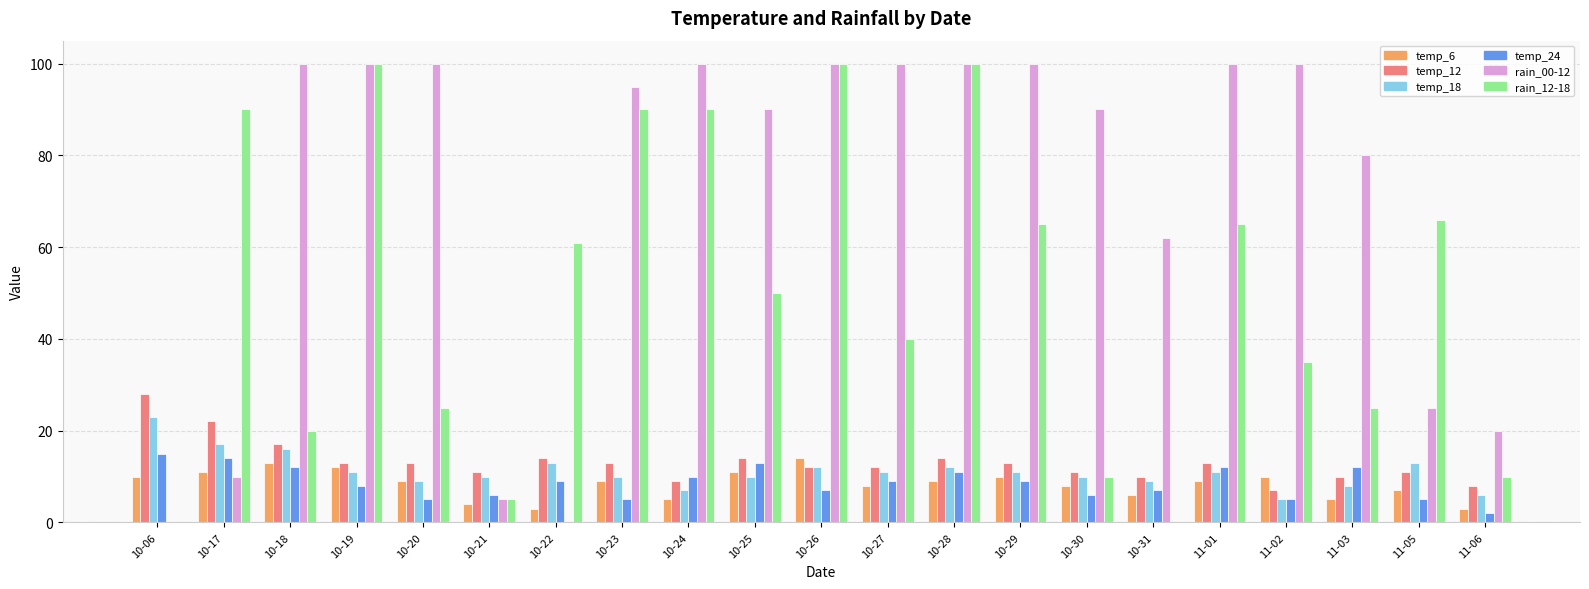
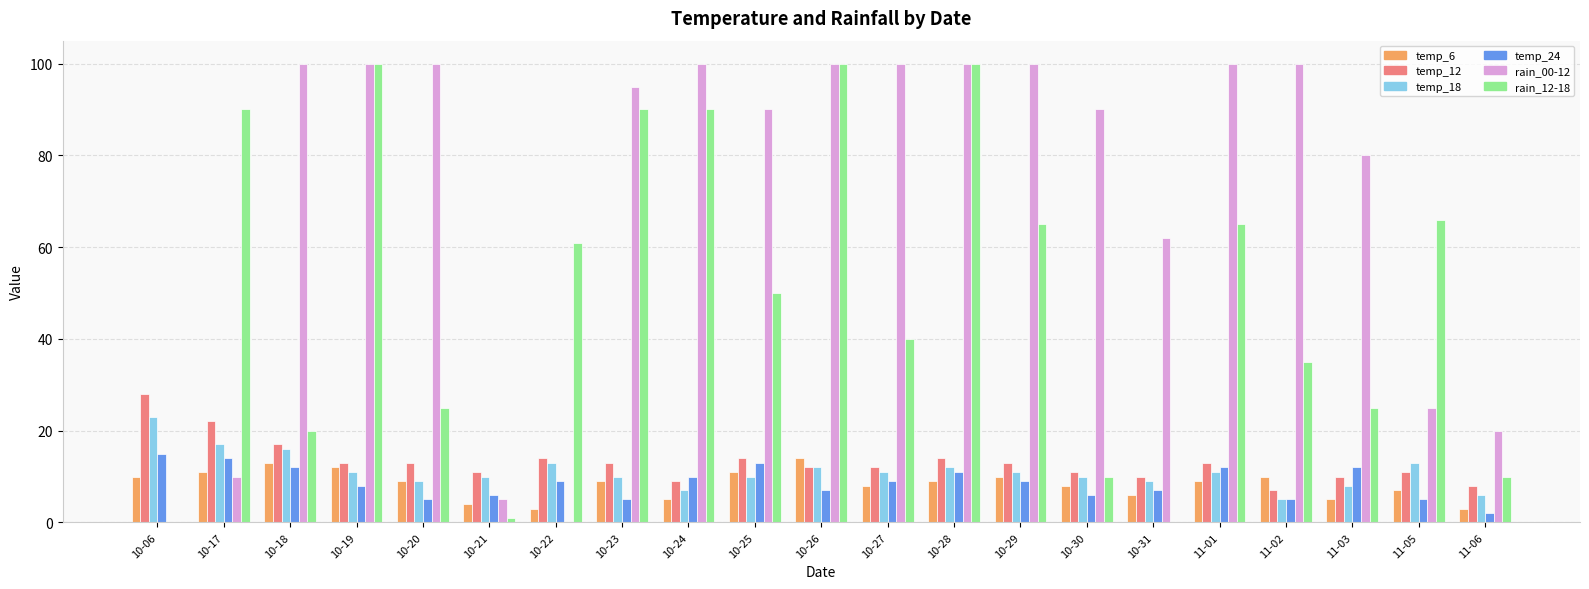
  {
    "temp_18": {
      "10-06": 23,
      "10-17": 17,
      "10-18": 16,
      "10-19": 11,
      "10-20": 9,
      "10-21": 10,
      "10-22": 13,
      "10-23": 10,
      "10-24": 7,
      "10-25": 10,
      "10-26": 12,
      "10-27": 11,
      "10-28": 12,
      "10-29": 11,
      "10-30": 10,
      "10-31": 9,
      "11-01": 11,
      "11-02": 5,
      "11-03": 8,
      "11-05": 13,
      "11-06": 6
    },
    "temp_24": {
      "10-06": 15,
      "10-17": 14,
      "10-18": 12,
      "10-19": 8,
      "10-20": 5,
      "10-21": 6,
      "10-22": 9,
      "10-23": 5,
      "10-24": 10,
      "10-25": 13,
      "10-26": 7,
      "10-27": 9,
      "10-28": 11,
      "10-29": 9,
      "10-30": 6,
      "10-31": 7,
      "11-01": 12,
      "11-02": 5,
      "11-03": 12,
      "11-05": 5,
      "11-06": 2
    },
    "rain_00-12": {
      "10-06": 0,
      "10-17": 10,
      "10-18": 100,
      "10-19": 100,
      "10-20": 100,
      "10-21": 5,
      "10-22": 0,
      "10-23": 95,
      "10-24": 100,
      "10-25": 90,
      "10-26": 100,
      "10-27": 100,
      "10-28": 100,
      "10-29": 100,
      "10-30": 90,
      "10-31": 62,
      "11-01": 100,
      "11-02": 100,
      "11-03": 80,
      "11-05": 25,
      "11-06": 20
    },
    "rain_12-18": {
      "10-06": 0,
      "10-17": 90,
      "10-18": 20,
      "10-19": 100,
      "10-20": 25,
-     "10-21": 5,
+     "10-21": 1,
      "10-22": 61,
      "10-23": 90,
      "10-24": 90,
      "10-25": 50,
      "10-26": 100,
      "10-27": 40,
      "10-28": 100,
      "10-29": 65,
      "10-30": 10,
      "10-31": 0,
      "11-01": 65,
      "11-02": 35,
      "11-03": 25,
      "11-05": 66,
      "11-06": 10
    }
  }
